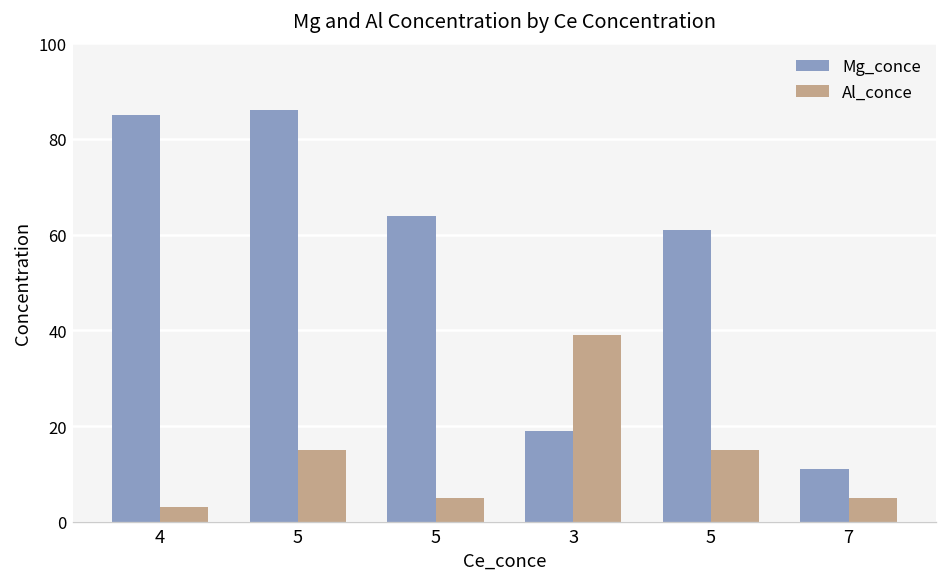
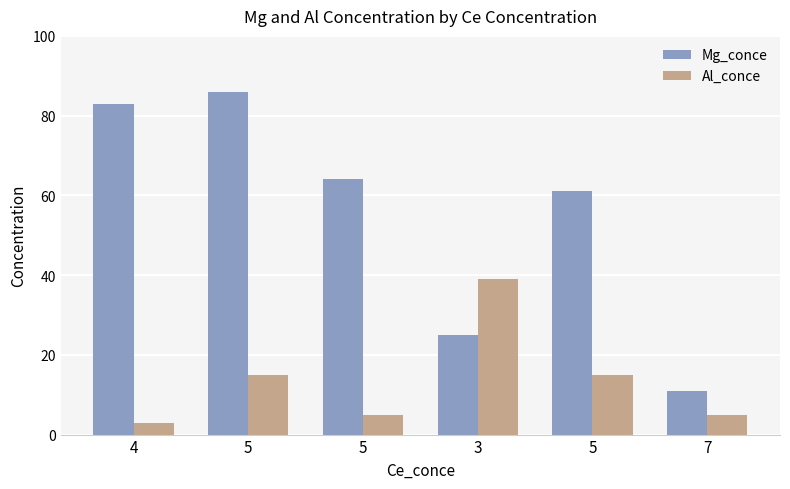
  {
    "Mg_conce": {
-     "4": 85,
-     "3": 19,
+     "4": 83,
+     "3": 25,
      "7": 11
    },
    "Al_conce": {
      "4": 3,
      "3": 39,
      "7": 5
    }
  }
